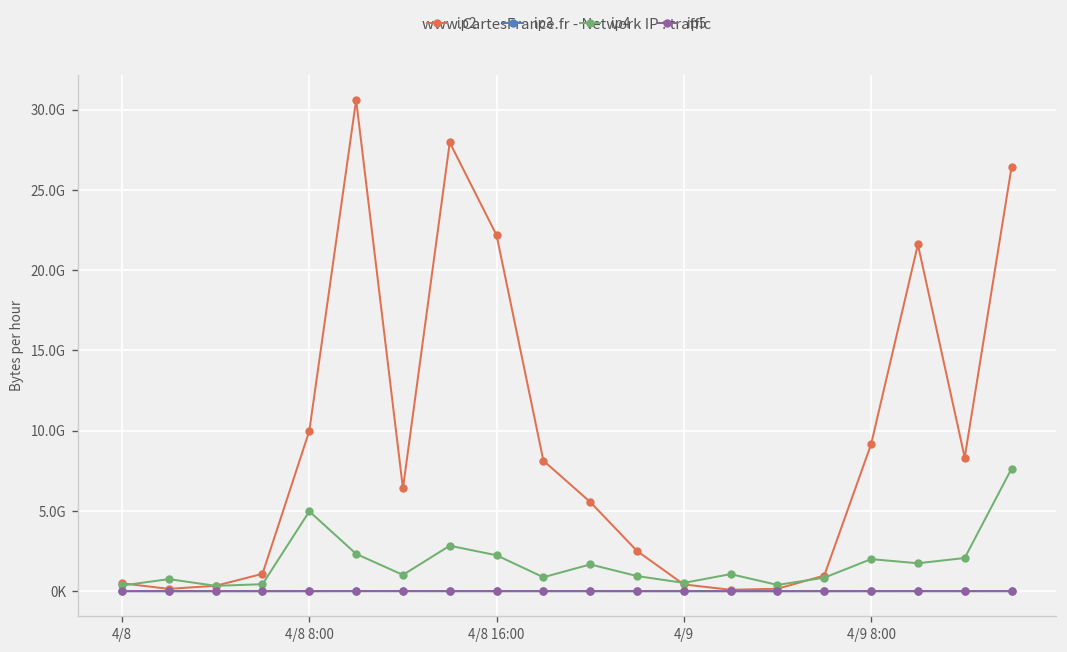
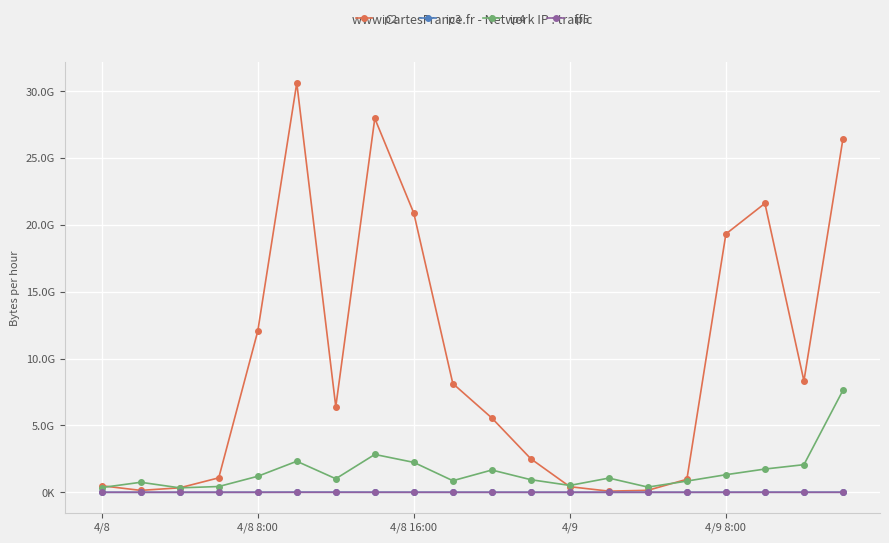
  {
    "ip2": {
-     "4/8 8:00": 10000000000,
-     "4/8 16:00": 22200000000,
-     "4/9 8:00": 9200000000
+     "4/8 8:00": 12000000000,
+     "4/8 16:00": 20900000000,
+     "4/9 8:00": 19300000000
    },
    "ip5": {
      "4/8": 0,
      "4/8 8:00": 0,
      "4/8 16:00": 0,
      "4/9": 0,
      "4/9 8:00": 0
    },
    "ip4": {
-     "4/8 8:00": 5000000000,
+     "4/8 8:00": 1200000000,
      "4/8 16:00": 2200000000,
-     "4/9 8:00": 2000000000
+     "4/9 8:00": 1300000000
    }
  }
